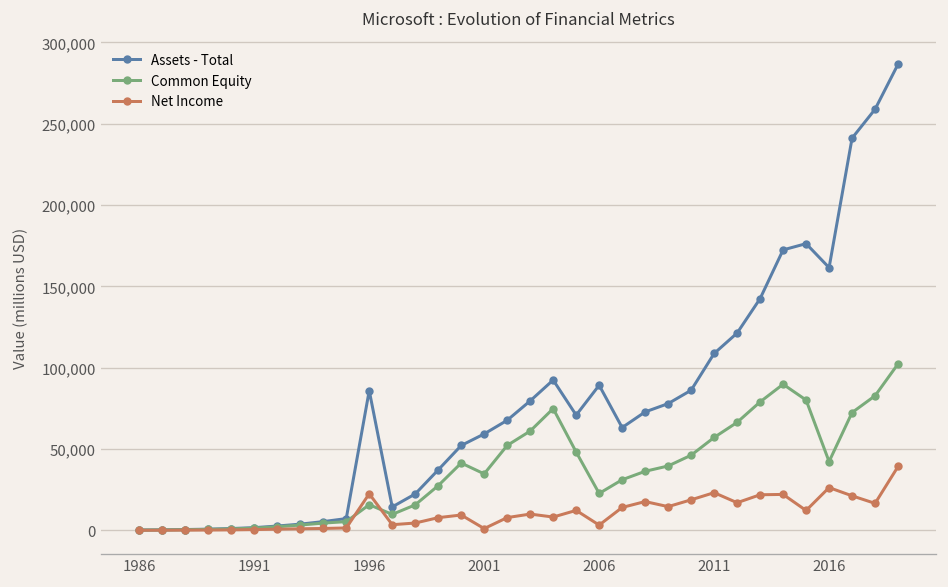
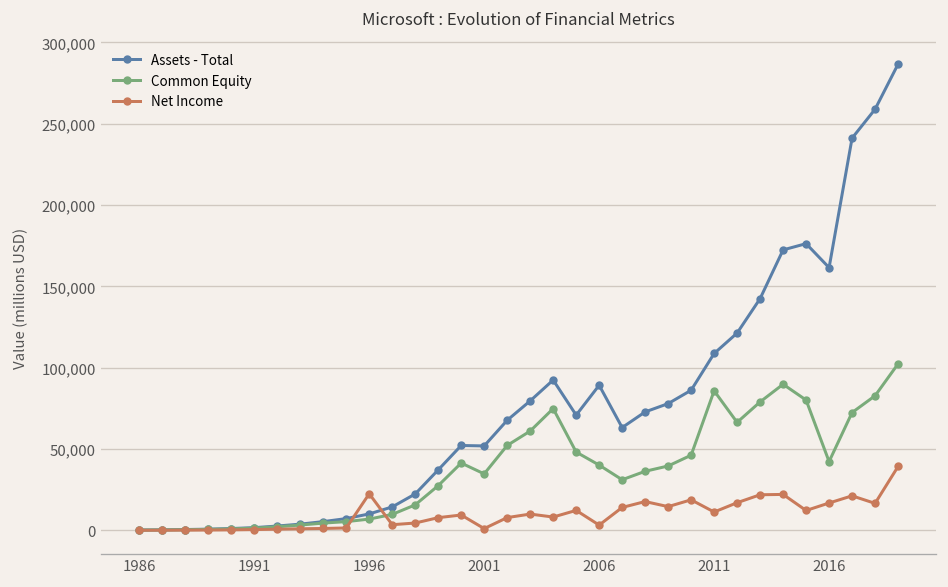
  {
    "Assets - Total": {
-     "1996": "86,000",
-     "2001": "59,000",
+     "1996": "10,000",
+     "2001": "52,000",
      "2006": "89,000",
      "2011": "109,000",
      "2016": "161,000"
    },
    "Common Equity": {
-     "1996": "16,000",
+     "1996": "7,000",
      "2001": "35,000",
-     "2006": "23,000",
-     "2011": "57,000",
+     "2006": "40,000",
+     "2011": "86,000",
      "2016": "42,000"
    },
    "Net Income": {
      "1996": "22,000",
      "2001": "1,000",
      "2006": "3,000",
-     "2011": "23,000",
-     "2016": "26,000"
+     "2011": "11,000",
+     "2016": "17,000"
    }
  }
